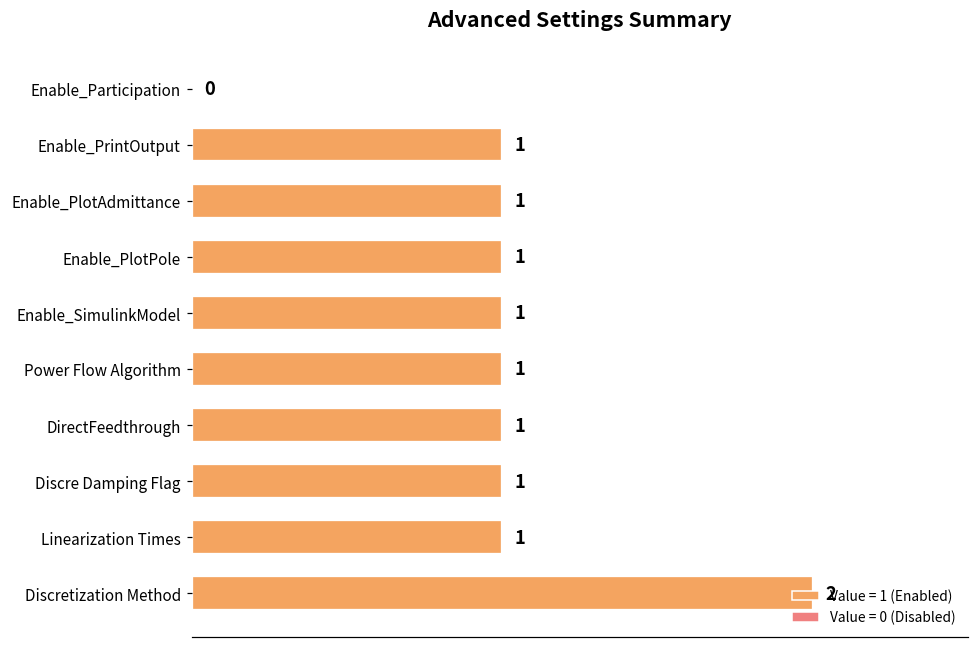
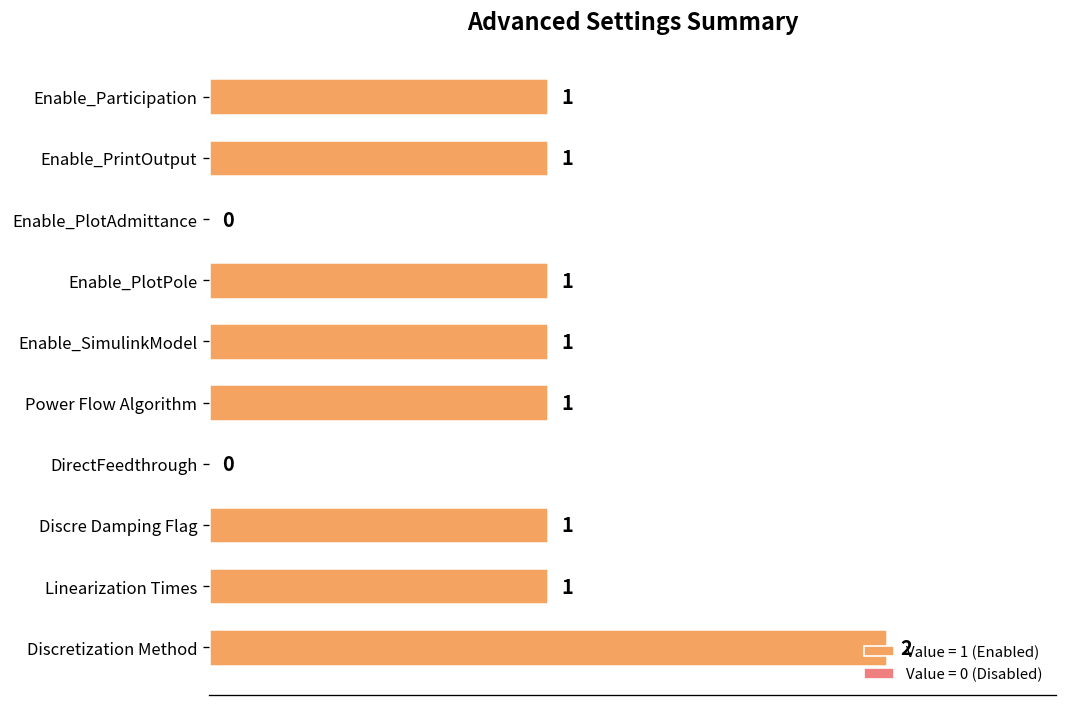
  {
-   "Enable_Participation": 0,
+   "Enable_Participation": 1,
    "Enable_PrintOutput": 1,
-   "Enable_PlotAdmittance": 1,
+   "Enable_PlotAdmittance": 0,
    "Enable_PlotPole": 1,
    "Enable_SimulinkModel": 1,
    "Power Flow Algorithm": 1,
-   "DirectFeedthrough": 1,
+   "DirectFeedthrough": 0,
    "Discre Damping Flag": 1,
    "Linearization Times": 1,
    "Discretization Method": 2
  }
